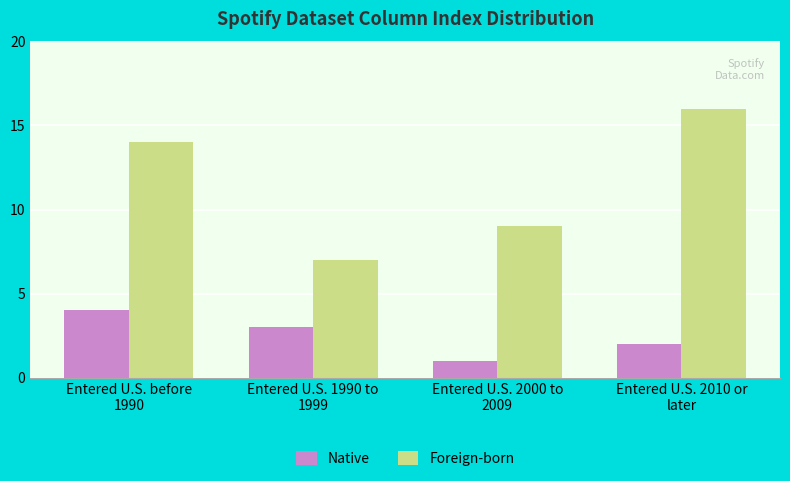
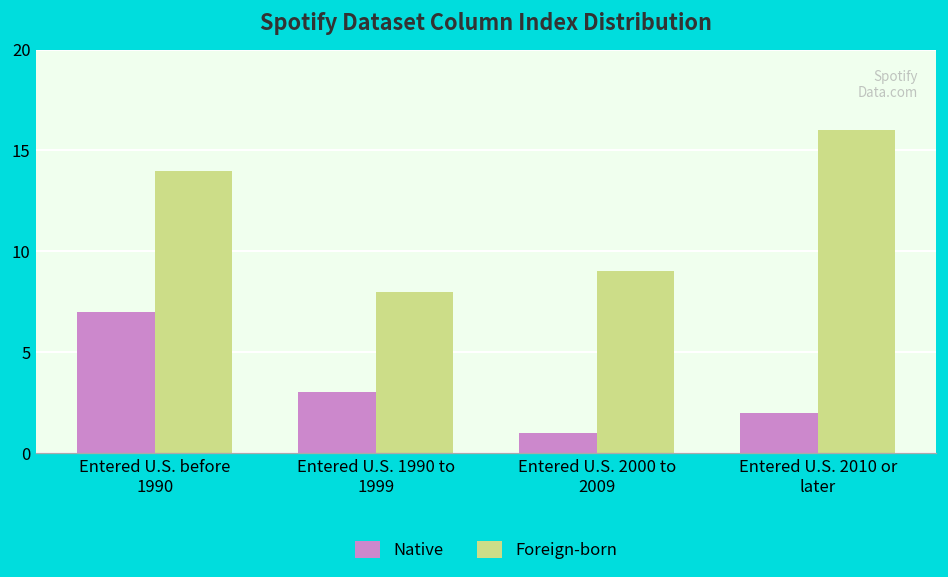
  {
    "Native": {
-     "Entered U.S. before 1990": 4,
+     "Entered U.S. before 1990": 7,
      "Entered U.S. 1990 to 1999": 3,
      "Entered U.S. 2000 to 2009": 1,
      "Entered U.S. 2010 or later": 2
    },
    "Foreign-born": {
      "Entered U.S. before 1990": 14,
-     "Entered U.S. 1990 to 1999": 7,
+     "Entered U.S. 1990 to 1999": 8,
      "Entered U.S. 2000 to 2009": 9,
      "Entered U.S. 2010 or later": 16
    }
  }
